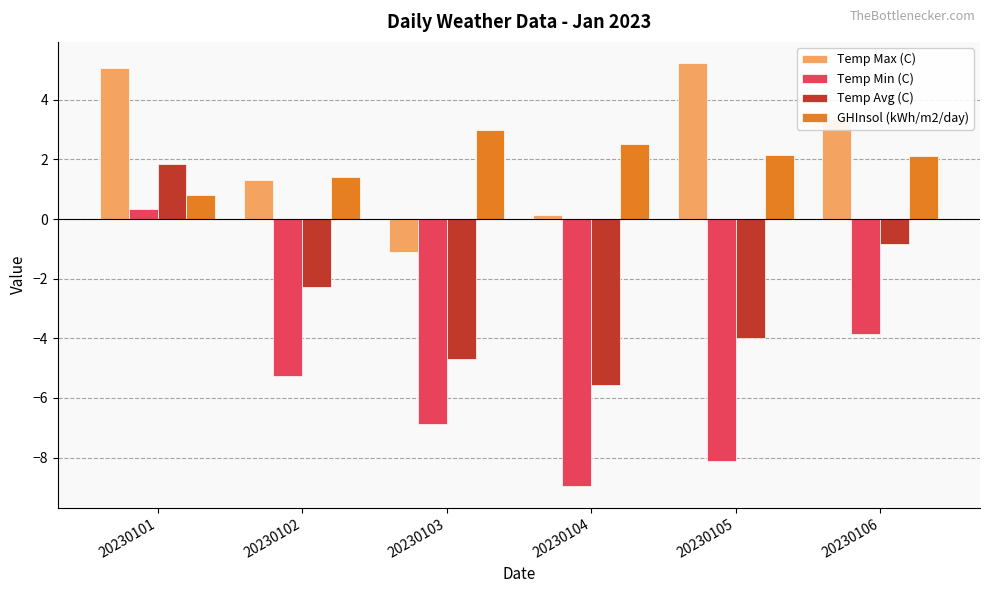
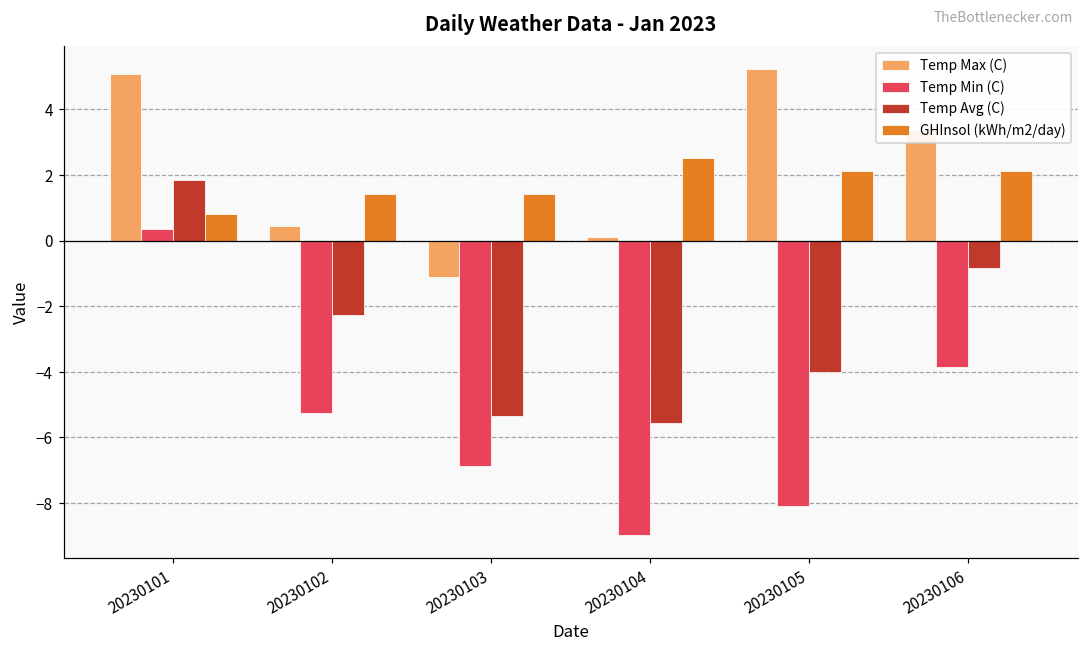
  {
    "Temp Max (C)": {
      "20230101": 5.1,
-     "20230102": 1.3,
+     "20230102": 0.4,
      "20230103": -1.1,
      "20230104": 0.1,
      "20230105": 5.2
    },
    "Temp Min (C)": {
      "20230101": 0.3,
      "20230102": -5.3,
      "20230103": -6.9,
      "20230104": -9.0,
      "20230105": -8.1,
      "20230106": -3.9
    },
    "Temp Avg (C)": {
      "20230101": 1.9,
      "20230102": -2.3,
-     "20230103": -4.7,
+     "20230103": -5.4,
      "20230104": -5.6,
      "20230105": -4.0,
      "20230106": -0.8
    },
    "GHInsol (kWh/m2/day)": {
      "20230101": 0.8,
      "20230102": 1.4,
-     "20230103": 3.0,
+     "20230103": 1.4,
      "20230104": 2.5,
      "20230105": 2.1,
      "20230106": 2.1
    }
  }
